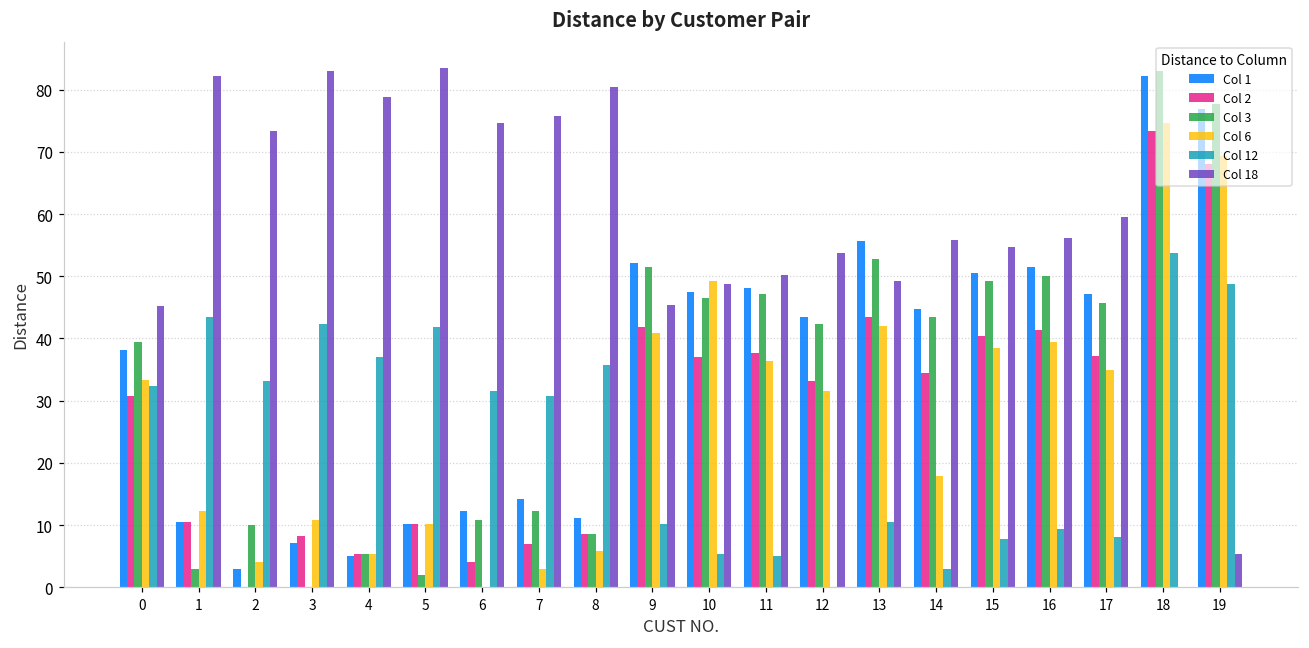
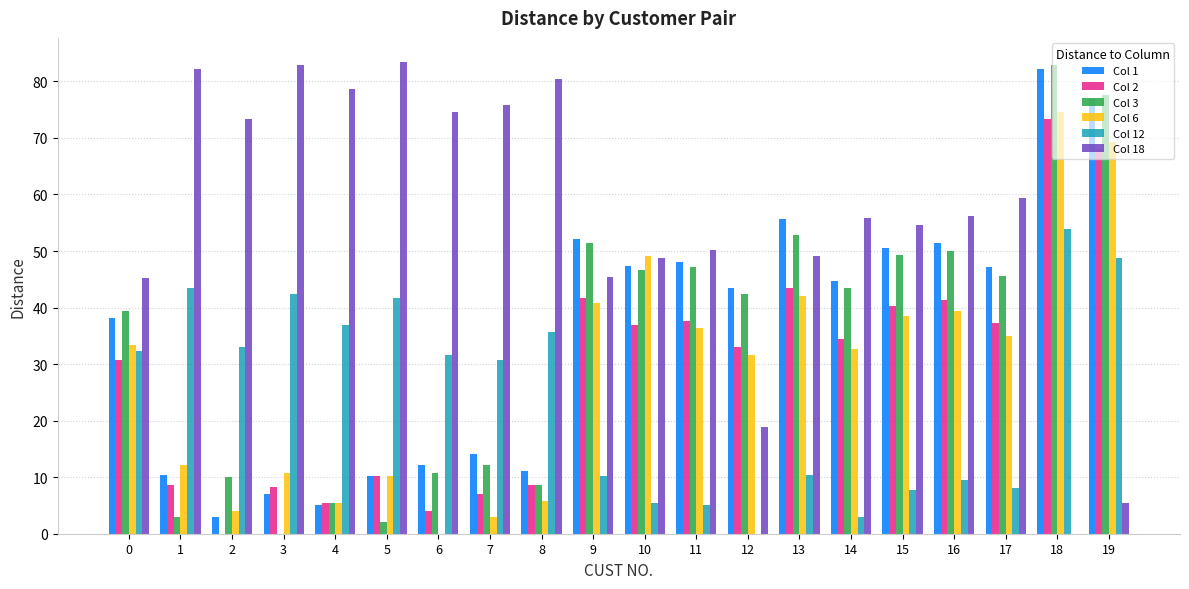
  {
    "Col 1": {
      "0": 38,
      "1": 10,
      "2": 3,
      "3": 7,
      "4": 5,
      "5": 10,
      "6": 12,
      "7": 14,
      "8": 11,
      "9": 52,
      "10": 47,
      "11": 48,
      "12": 43,
      "13": 56,
      "14": 45,
      "15": 51,
      "16": 51,
      "17": 47,
      "18": 82
    },
    "Col 2": {
      "0": 31,
-     "1": 10,
+     "1": 9,
      "2": 0,
      "3": 8,
      "4": 5,
      "5": 10,
      "6": 4,
      "7": 7,
      "8": 9,
      "9": 42,
      "10": 37,
      "11": 38,
      "12": 33,
      "13": 43,
      "14": 34,
      "15": 40,
      "16": 41,
      "17": 37,
      "18": 73
    },
    "Col 3": {
      "0": 39,
      "1": 3,
      "2": 10,
      "3": 0,
      "4": 5,
      "5": 2,
      "6": 11,
      "7": 12,
      "8": 9,
      "9": 51,
      "10": 47,
      "11": 47,
      "12": 42,
      "13": 53,
      "14": 43,
      "15": 49,
      "16": 50,
      "17": 46
    },
    "Col 6": {
      "0": 33,
      "1": 12,
      "2": 4,
      "3": 11,
      "4": 5,
      "5": 10,
      "6": 0,
      "7": 3,
      "8": 6,
      "9": 41,
      "10": 49,
      "11": 36,
      "12": 32,
      "13": 42,
-     "14": 18,
+     "14": 33,
      "15": 38,
      "16": 39,
      "17": 35
    },
    "Col 12": {
      "0": 32,
      "1": 43,
      "2": 33,
      "3": 42,
      "4": 37,
      "5": 42,
      "6": 32,
      "7": 31,
      "8": 36,
      "9": 10,
      "10": 5,
      "11": 5,
      "12": 0,
      "13": 10,
      "14": 3,
      "15": 8,
      "16": 9,
      "17": 8,
      "18": 54,
      "19": 49
    },
    "Col 18": {
      "0": 45,
      "1": 82,
      "2": 73,
      "3": 83,
      "4": 79,
      "5": 84,
      "6": 75,
      "7": 76,
      "8": 80,
      "9": 45,
      "10": 49,
      "11": 50,
-     "12": 54,
+     "12": 19,
      "13": 49,
      "14": 56,
      "15": 55,
      "16": 56,
      "17": 59,
      "18": 0,
      "19": 5
    }
  }
